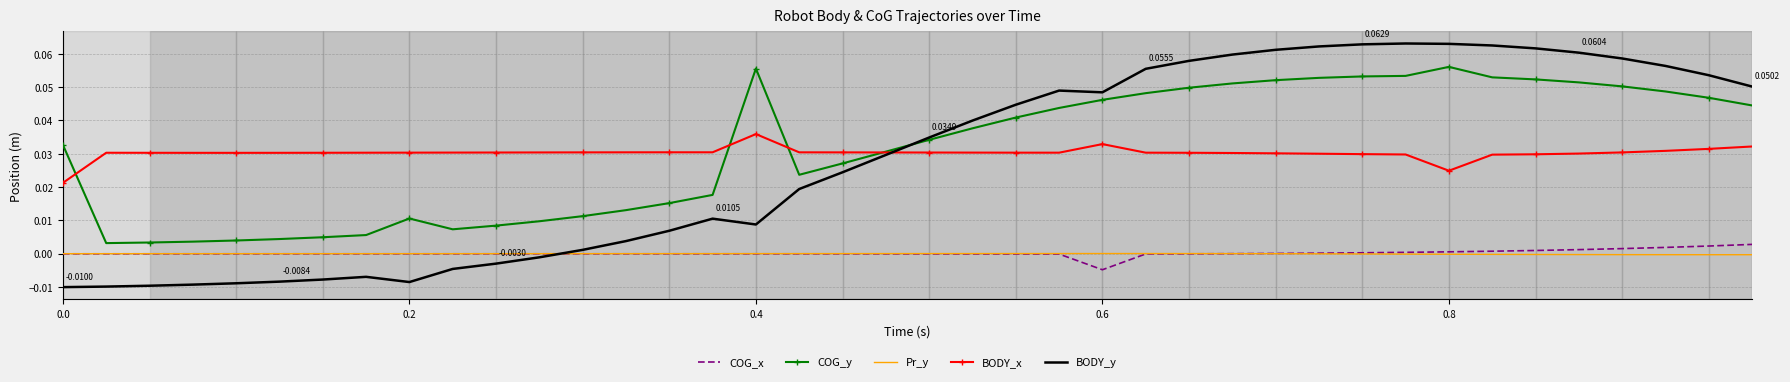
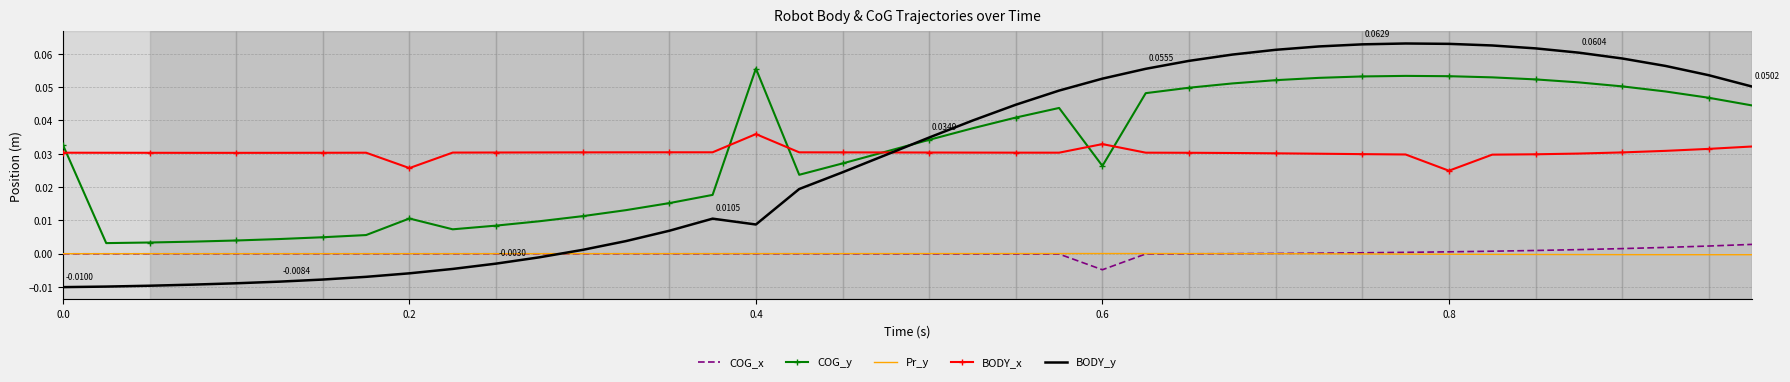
  {
    "COG_x": {
      "0.6": -0.005
    },
    "COG_y": {
      "0.0": 0.033,
      "0.2": 0.011,
      "0.4": 0.056,
-     "0.6": 0.046,
-     "0.8": 0.056
+     "0.6": 0.026,
+     "0.8": 0.053
    },
    "Pr_y": {
      "0.6": 0.000
    },
    "BODY_x": {
-     "0.0": 0.021,
-     "0.2": 0.030,
+     "0.0": 0.030,
+     "0.2": 0.026,
      "0.4": 0.036,
      "0.6": 0.033,
      "0.8": 0.025
    },
    "BODY_y": {
-     "0.2": -0.009,
+     "0.2": -0.006,
      "0.4": 0.009,
-     "0.6": 0.048,
+     "0.6": 0.053,
      "0.8": 0.063
    }
  }
